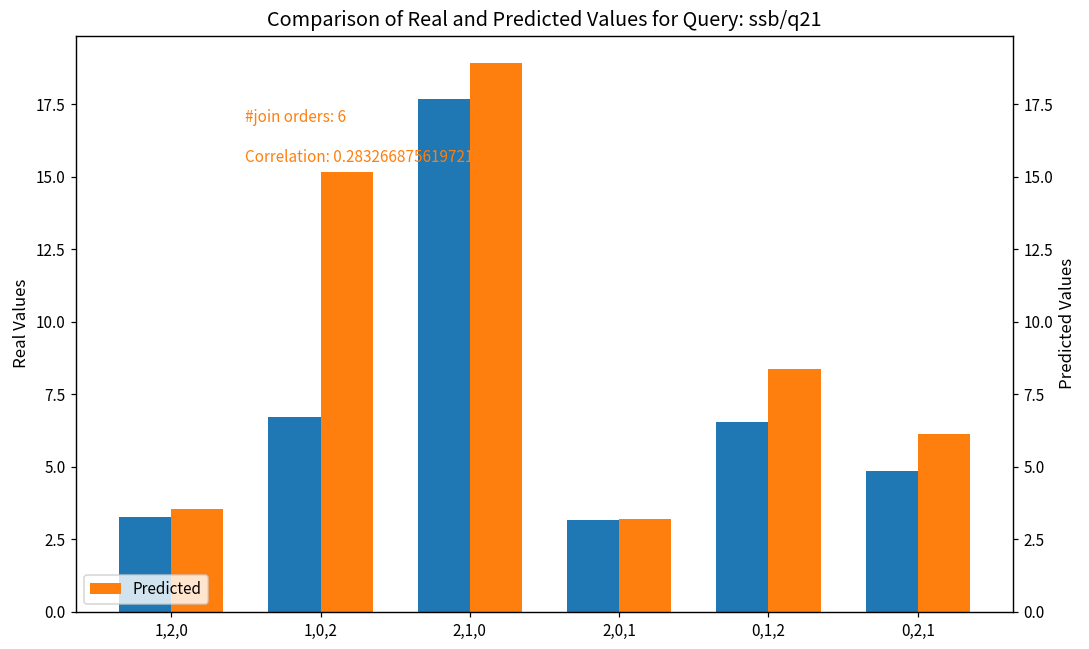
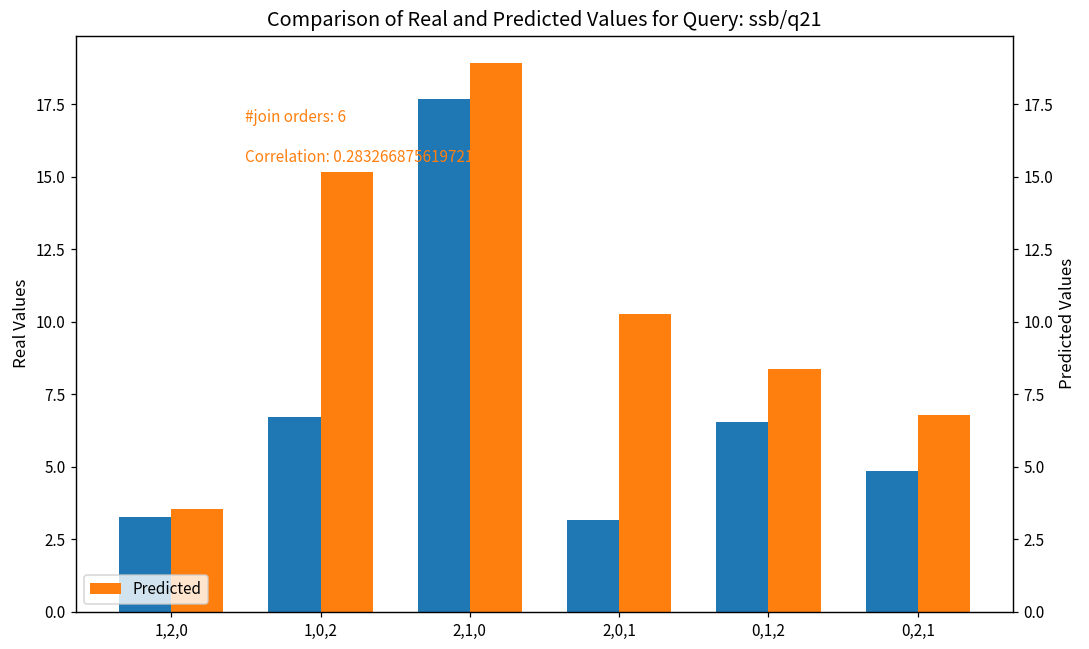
  {
    "Predicted": {
      "1,2,0": 3.5,
      "2,1,0": 18.9,
-     "2,0,1": 3.2,
+     "2,0,1": 10.3,
      "0,1,2": 8.4,
-     "0,2,1": 6.1
+     "0,2,1": 6.8
    }
  }
